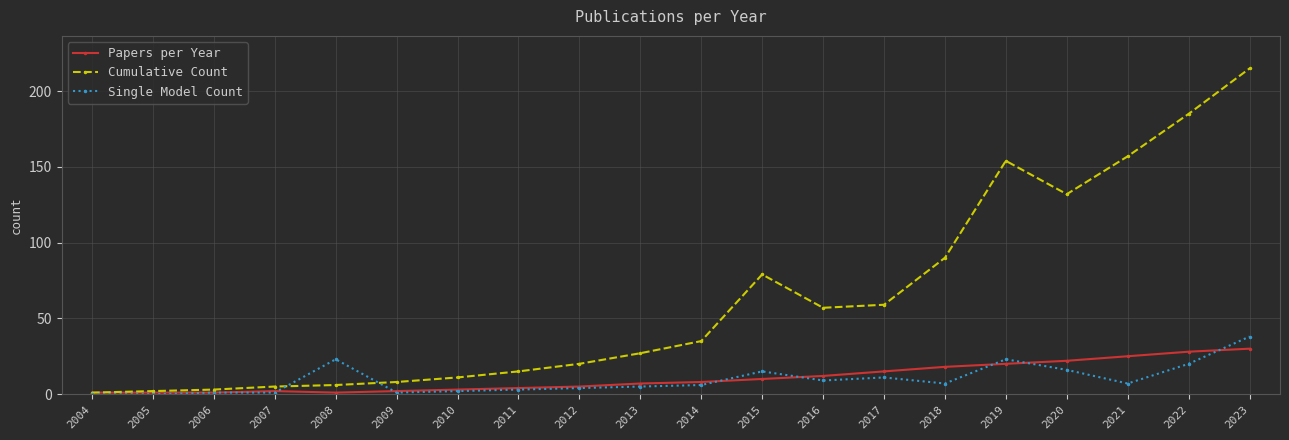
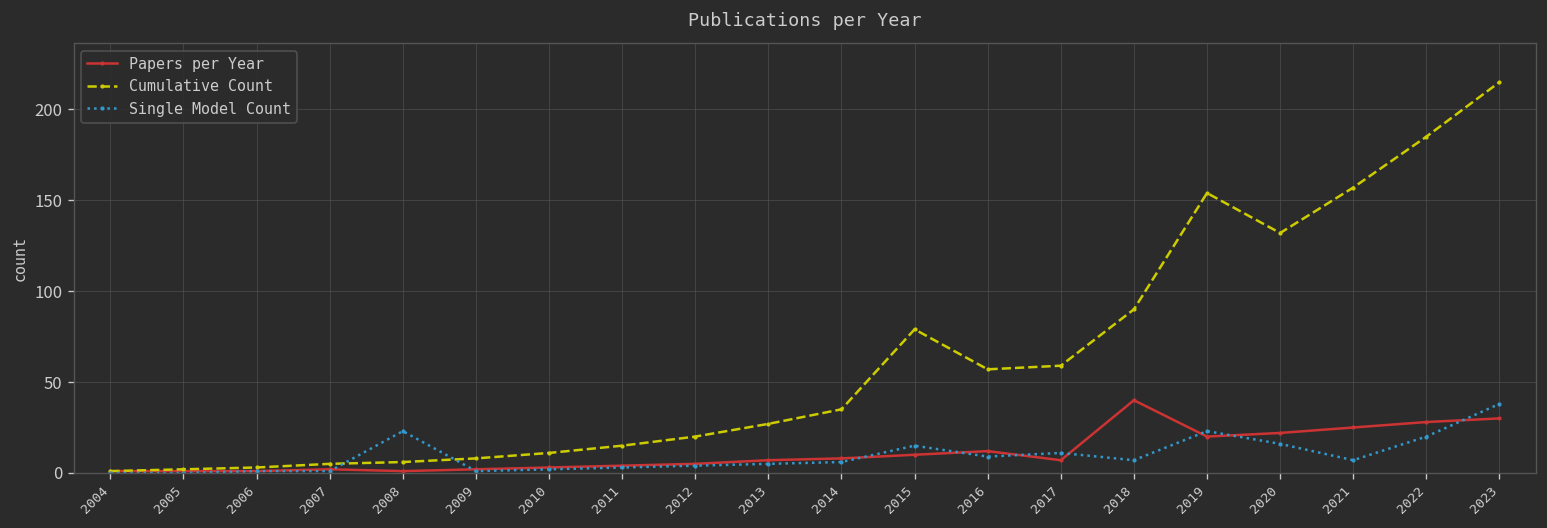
  {
    "Papers per Year": {
      "2008": 1,
      "2013": 7,
      "2014": 8,
      "2015": 10,
      "2016": 12,
-     "2017": 15,
-     "2018": 18,
+     "2017": 7,
+     "2018": 40,
      "2019": 20,
      "2020": 22,
      "2021": 25,
      "2022": 28,
      "2023": 30
    },
    "Cumulative Count": {
      "2006": 3,
      "2007": 5,
      "2008": 6,
      "2009": 8,
      "2010": 11,
      "2011": 15,
      "2012": 20,
      "2013": 27,
      "2014": 35,
      "2015": 79,
      "2016": 57,
      "2017": 59,
      "2018": 90,
      "2019": 154,
      "2020": 132,
      "2021": 157,
      "2022": 185,
      "2023": 215
    },
    "Single Model Count": {
      "2008": 23,
      "2013": 5,
      "2014": 6,
      "2015": 15,
      "2016": 9,
      "2017": 11,
      "2018": 7,
      "2019": 23,
      "2020": 16,
      "2021": 7,
      "2022": 20,
      "2023": 38
    }
  }
